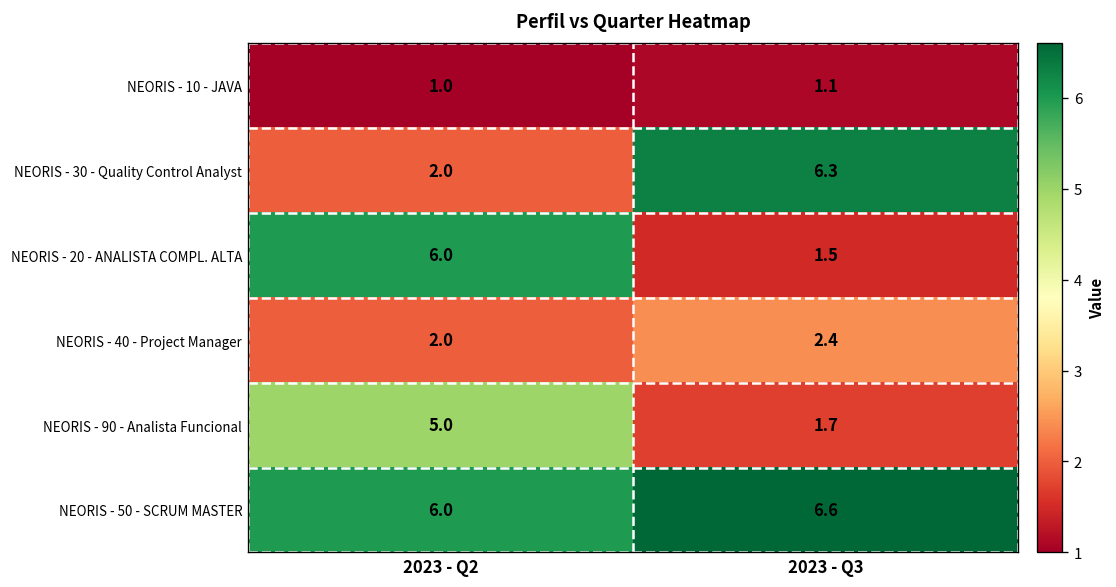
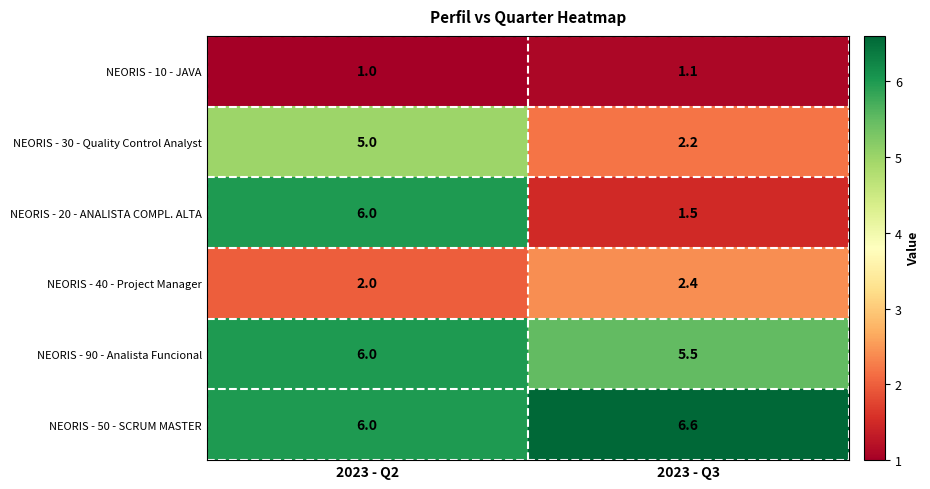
  {
    "NEORIS - 10 - JAVA": {
      "2023 - Q2": 1.0,
      "2023 - Q3": 1.1
    },
    "NEORIS - 30 - Quality Control Analyst": {
-     "2023 - Q2": 2.0,
-     "2023 - Q3": 6.3
+     "2023 - Q2": 5.0,
+     "2023 - Q3": 2.2
    },
    "NEORIS - 20 - ANALISTA COMPL. ALTA": {
      "2023 - Q2": 6.0,
      "2023 - Q3": 1.5
    },
    "NEORIS - 40 - Project Manager": {
      "2023 - Q2": 2.0,
      "2023 - Q3": 2.4
    },
    "NEORIS - 90 - Analista Funcional": {
-     "2023 - Q2": 5.0,
-     "2023 - Q3": 1.7
+     "2023 - Q2": 6.0,
+     "2023 - Q3": 5.5
    },
    "NEORIS - 50 - SCRUM MASTER": {
      "2023 - Q2": 6.0,
      "2023 - Q3": 6.6
    }
  }
